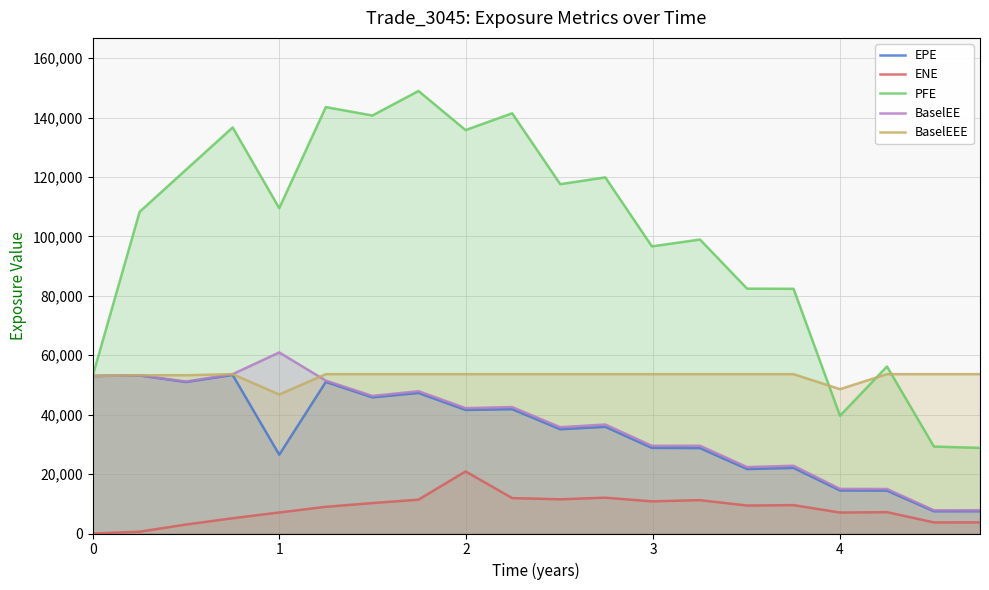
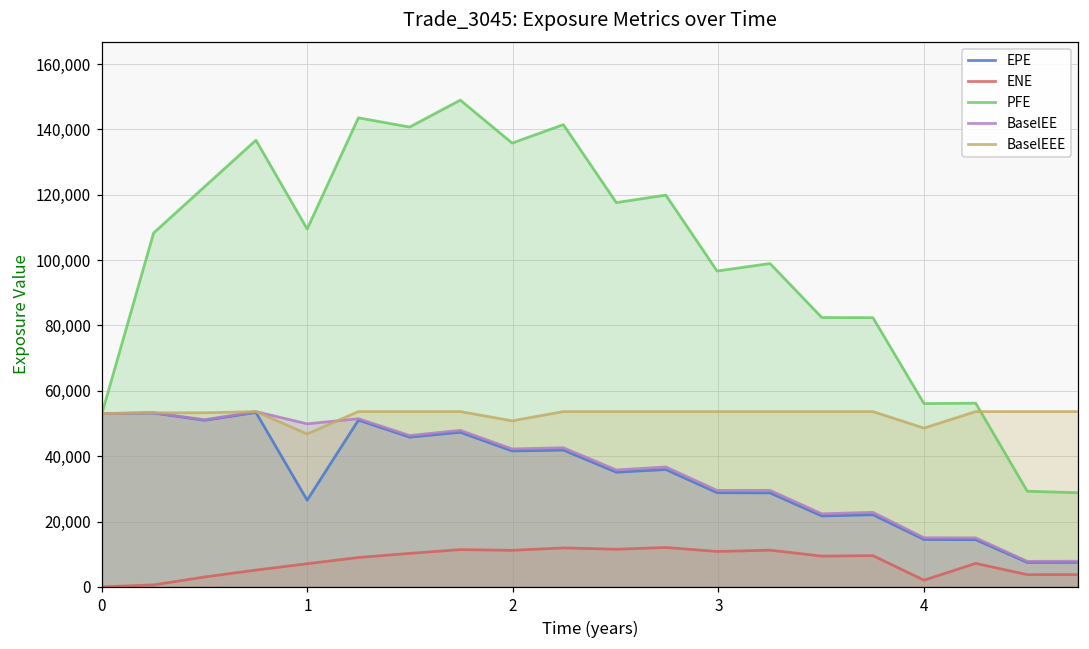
  {
    "EPE": {
      "1": "27,000"
    },
    "ENE": {
      "0": "0",
      "1": "7,000",
-     "2": "21,000",
-     "4": "7,000"
+     "2": "11,000",
+     "4": "2,000"
    },
    "PFE": {
      "1": "110,000",
      "2": "136,000",
-     "4": "40,000"
+     "4": "56,000"
    },
    "BaselEE": {
-     "1": "61,000"
+     "1": "50,000"
    },
    "BaselEEE": {
      "1": "47,000",
-     "2": "54,000",
+     "2": "51,000",
      "4": "49,000"
    }
  }
